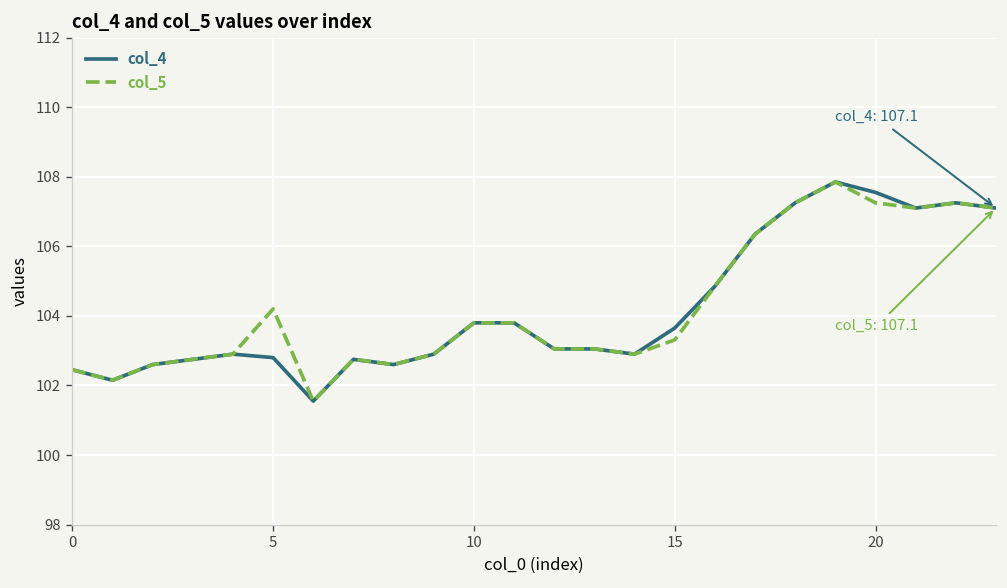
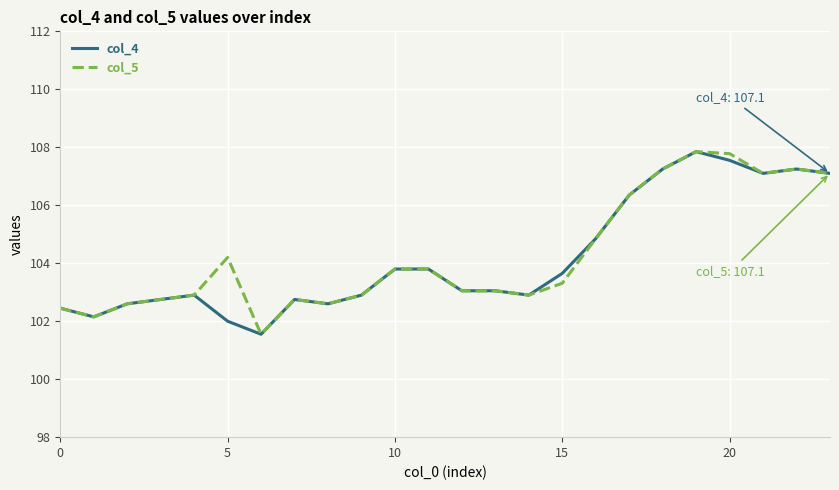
  {
    "col_4": {
-     "5": 102.8,
+     "5": 102.0,
      "15": 103.7
    },
    "col_5": {
      "5": 104.2,
      "15": 103.3,
-     "20": 107.3
+     "20": 107.8
    }
  }
